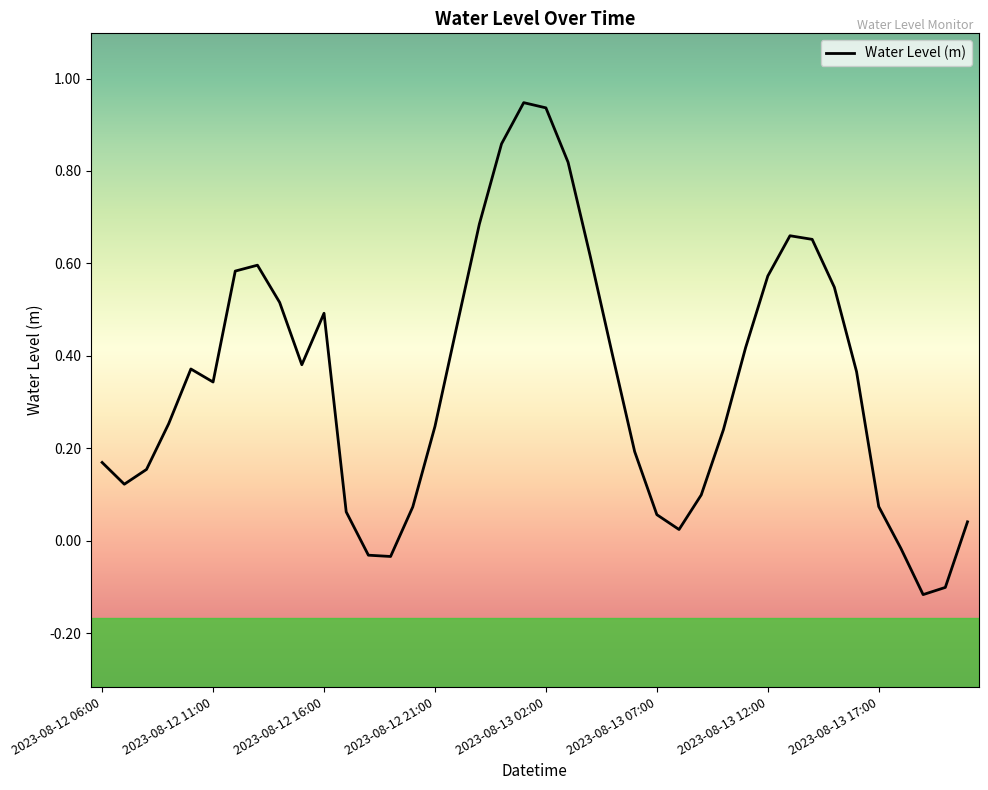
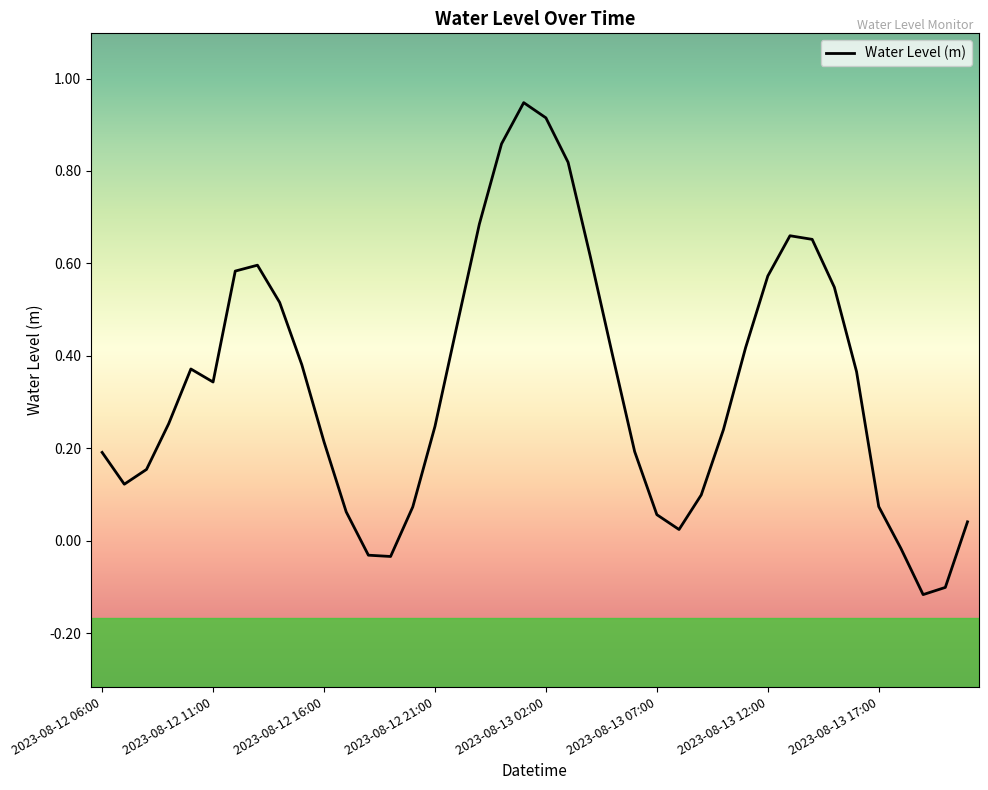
  {
-   "2023-08-12 06:00": 0.17,
+   "2023-08-12 06:00": 0.19,
    "2023-08-12 11:00": 0.34,
-   "2023-08-12 16:00": 0.49,
+   "2023-08-12 16:00": 0.21,
    "2023-08-12 21:00": 0.25,
-   "2023-08-13 02:00": 0.94,
+   "2023-08-13 02:00": 0.92,
    "2023-08-13 07:00": 0.06,
    "2023-08-13 12:00": 0.57,
    "2023-08-13 17:00": 0.07
  }
